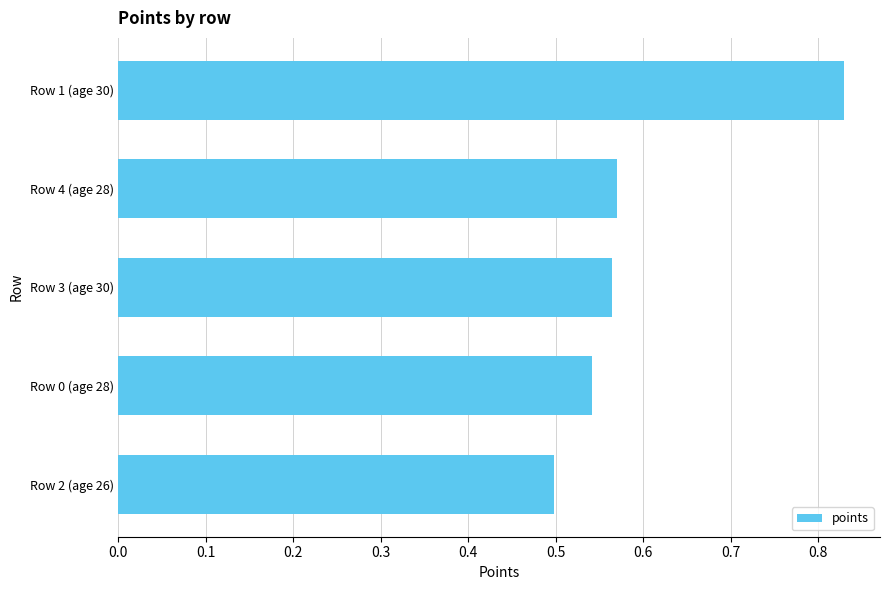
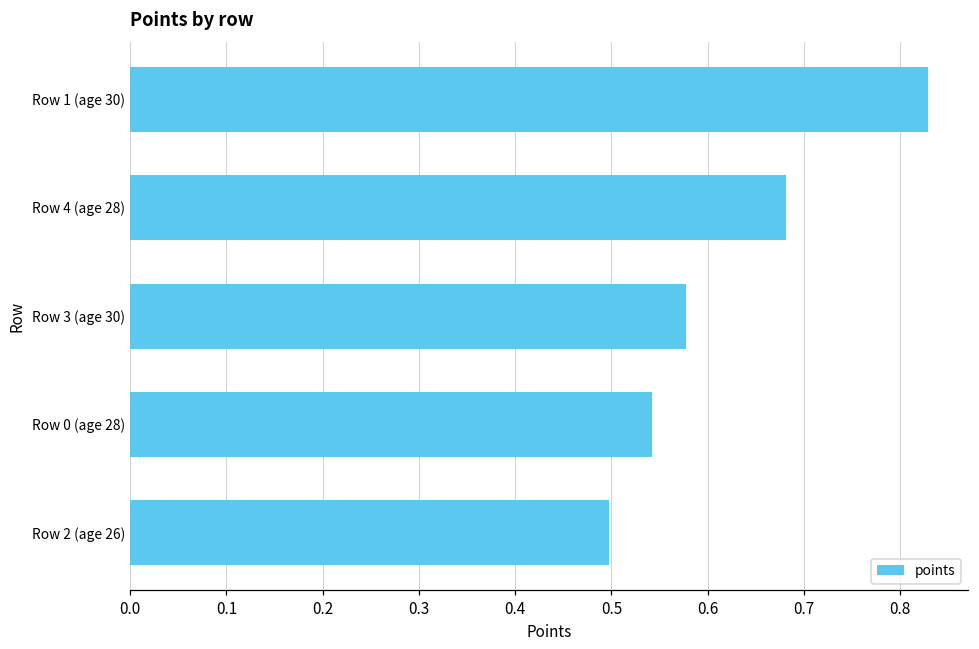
  {
    "Row 1 (age 30)": 0.83,
-   "Row 4 (age 28)": 0.57,
-   "Row 3 (age 30)": 0.56,
+   "Row 4 (age 28)": 0.68,
+   "Row 3 (age 30)": 0.58,
    "Row 0 (age 28)": 0.54,
    "Row 2 (age 26)": 0.50
  }
